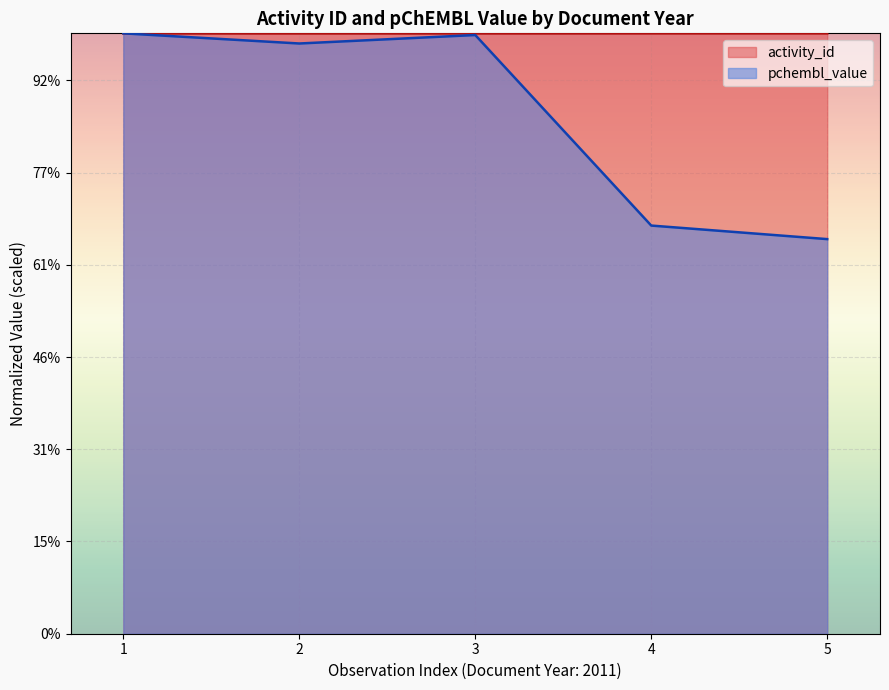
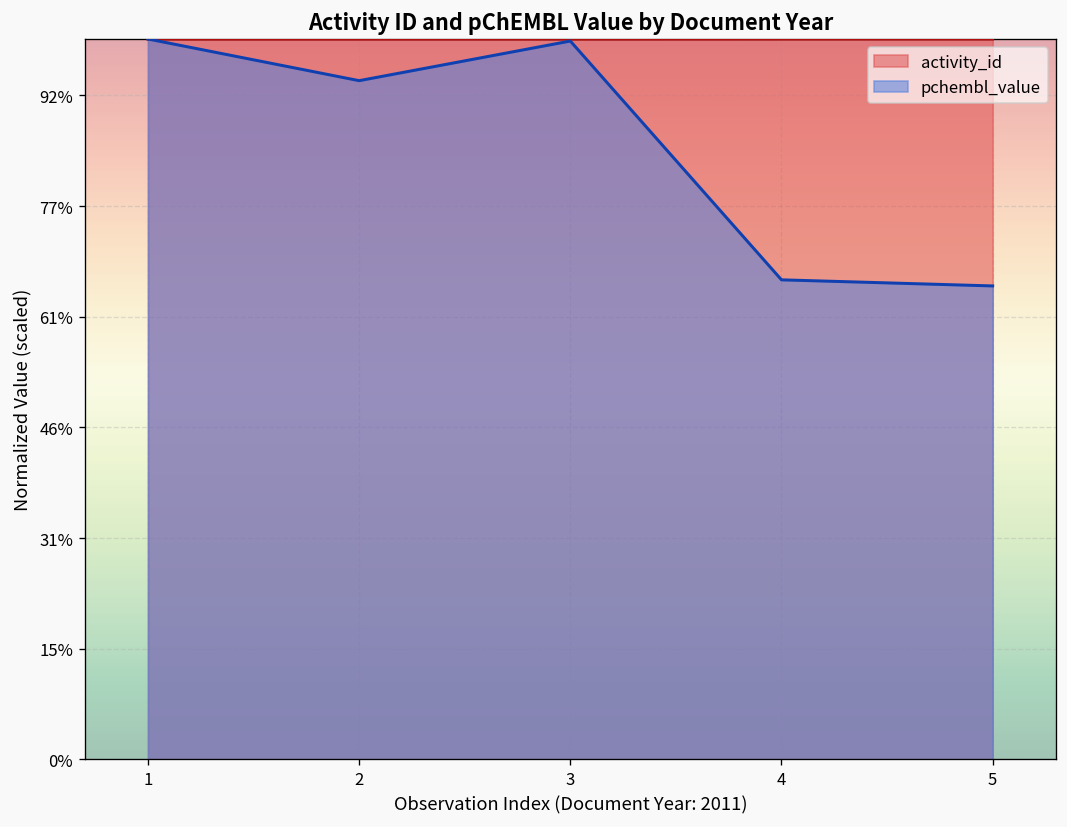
  {
    "activity_id": {
      "2": "100%",
      "4": "100%",
      "5": "100%"
    },
    "pchembl_value": {
-     "2": "98%",
-     "4": "68%",
+     "2": "94%",
+     "4": "66%",
      "5": "66%"
    }
  }
